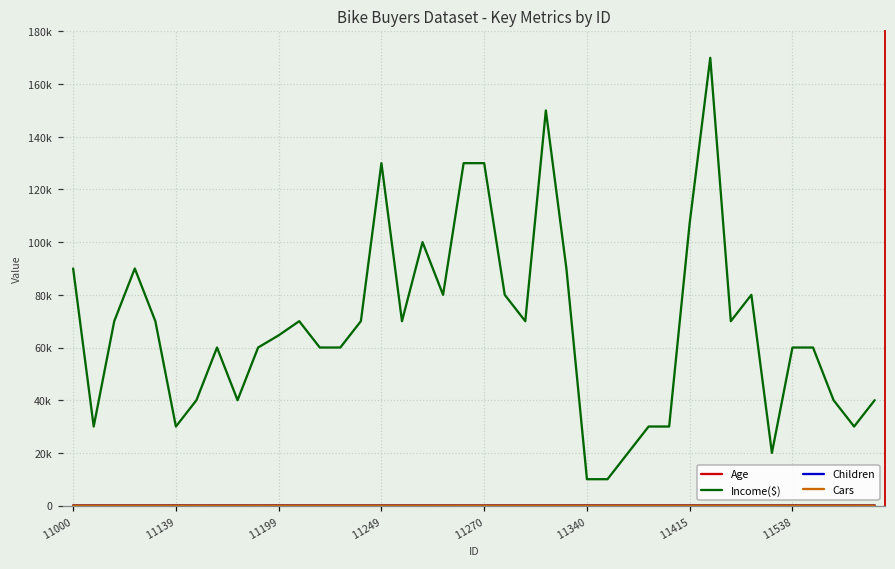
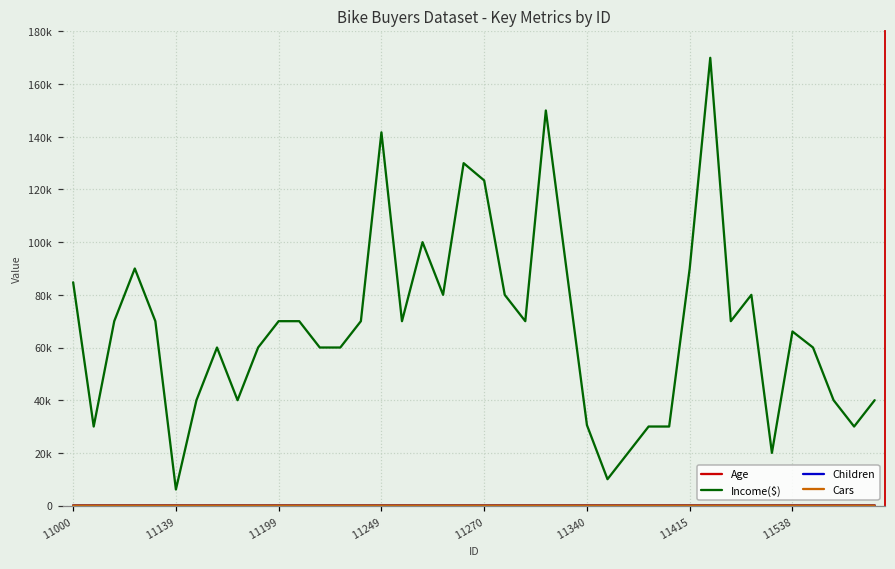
  {
    "Cars": {
      "11000": 0,
      "11139": 0,
      "11199": 0,
      "11249": 0,
      "11270": 0,
      "11340": 0,
      "11415": 0,
      "11538": 0
    },
    "Income($)": {
-     "11000": 90000,
-     "11139": 30000,
-     "11199": 65000,
-     "11249": 130000,
-     "11270": 130000,
-     "11340": 10000,
-     "11415": 107000,
-     "11538": 60000
+     "11000": 85000,
+     "11139": 6000,
+     "11199": 70000,
+     "11249": 142000,
+     "11270": 123000,
+     "11340": 31000,
+     "11415": 90000,
+     "11538": 66000
    }
  }
